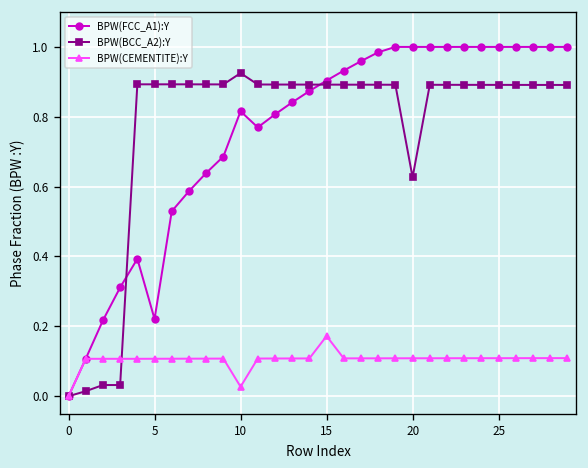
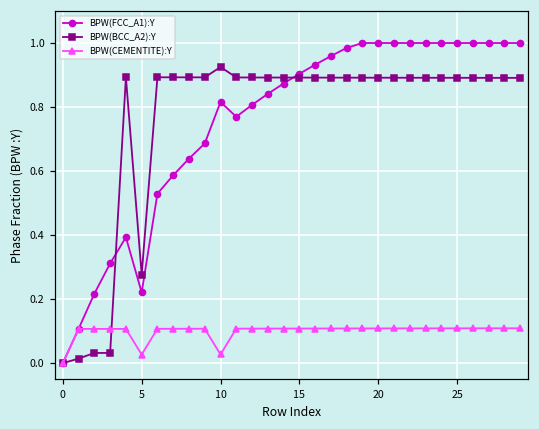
  {
    "BPW(FCC_A1):Y": {
      "5": 0.22,
      "10": 0.82,
      "15": 0.90,
      "20": 1.00,
      "25": 1.00
    },
    "BPW(BCC_A2):Y": {
-     "5": 0.89,
+     "5": 0.28,
      "10": 0.93,
      "15": 0.89,
-     "20": 0.63,
+     "20": 0.89,
      "25": 0.89
    },
    "BPW(CEMENTITE):Y": {
-     "5": 0.11,
+     "5": 0.03,
      "10": 0.03,
-     "15": 0.17,
+     "15": 0.11,
      "20": 0.11,
      "25": 0.11
    }
  }
